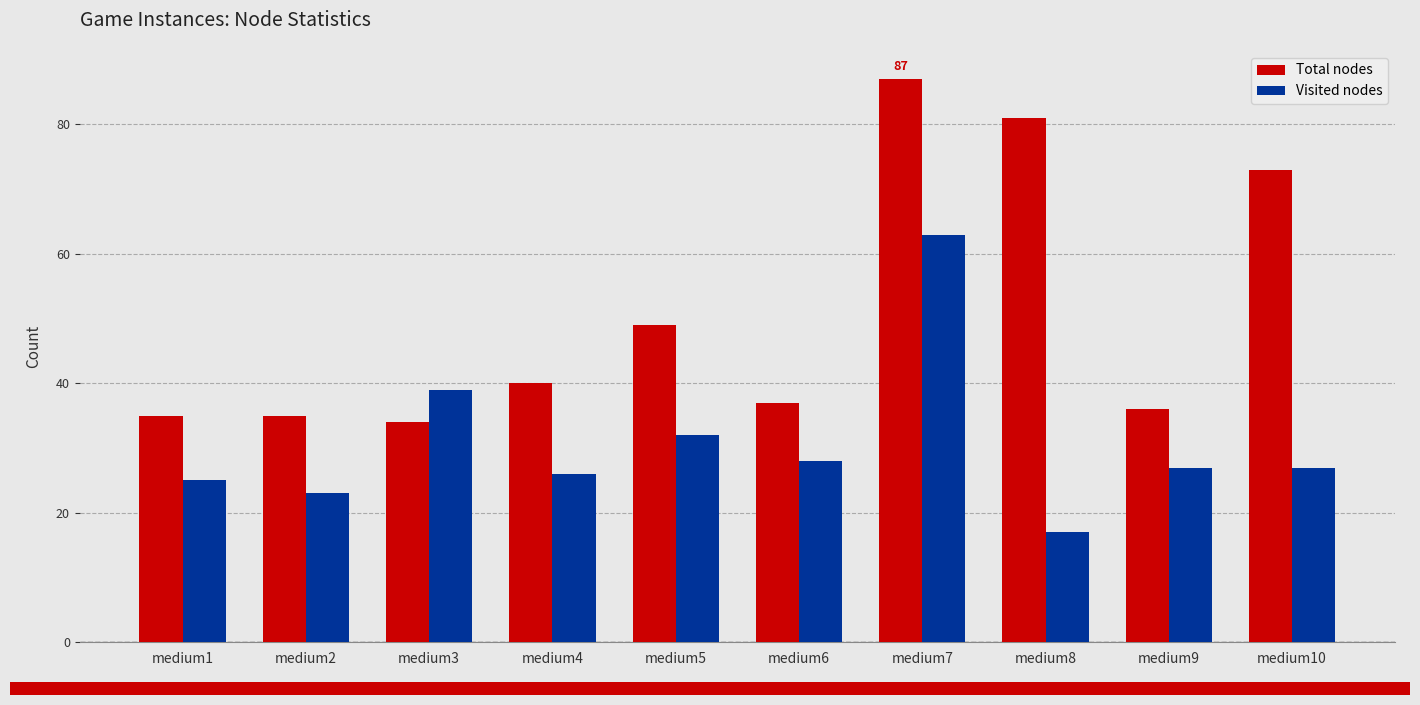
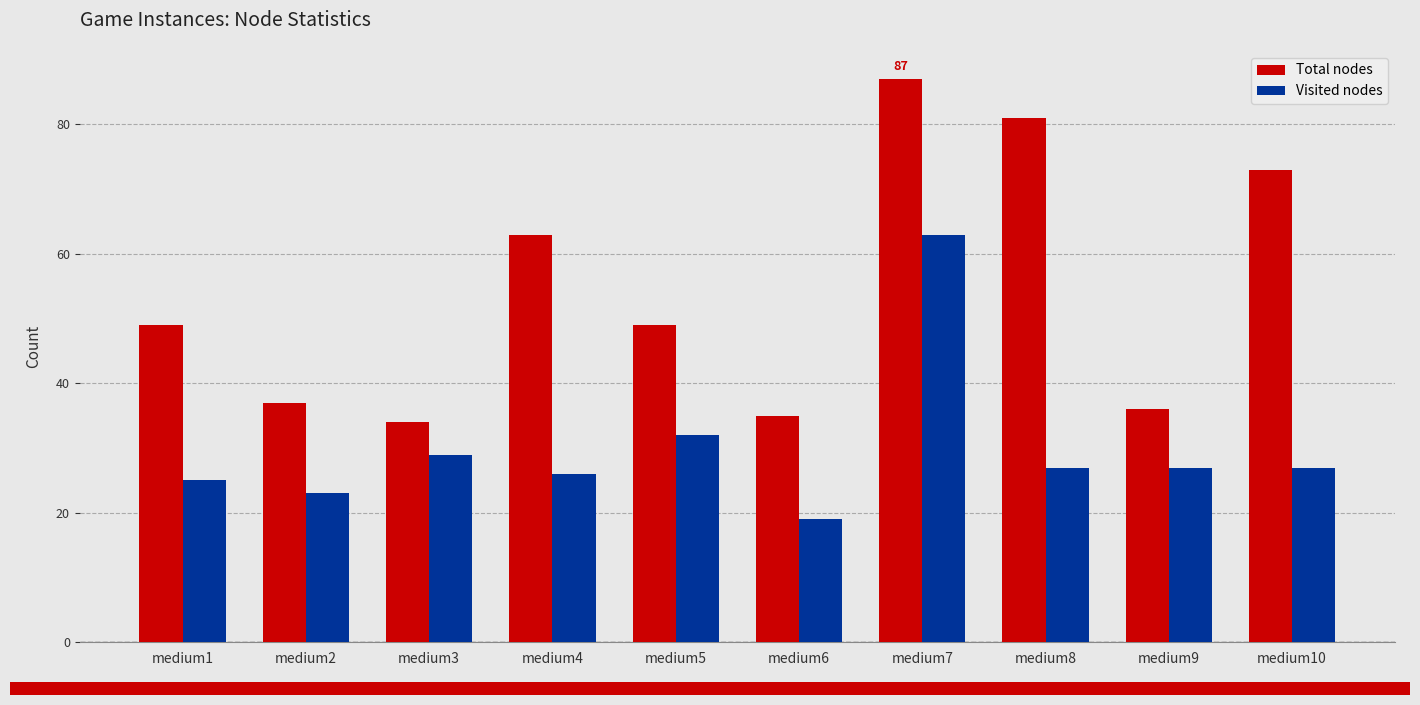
  {
    "Total nodes": {
-     "medium1": 35,
-     "medium2": 35,
+     "medium1": 49,
+     "medium2": 37,
      "medium3": 34,
-     "medium4": 40,
+     "medium4": 63,
      "medium5": 49,
-     "medium6": 37,
+     "medium6": 35,
      "medium8": 81,
      "medium9": 36,
      "medium10": 73
    },
    "Visited nodes": {
      "medium1": 25,
      "medium2": 23,
-     "medium3": 39,
+     "medium3": 29,
      "medium4": 26,
      "medium5": 32,
-     "medium6": 28,
+     "medium6": 19,
      "medium7": 63,
-     "medium8": 17,
+     "medium8": 27,
      "medium9": 27,
      "medium10": 27
    }
  }
